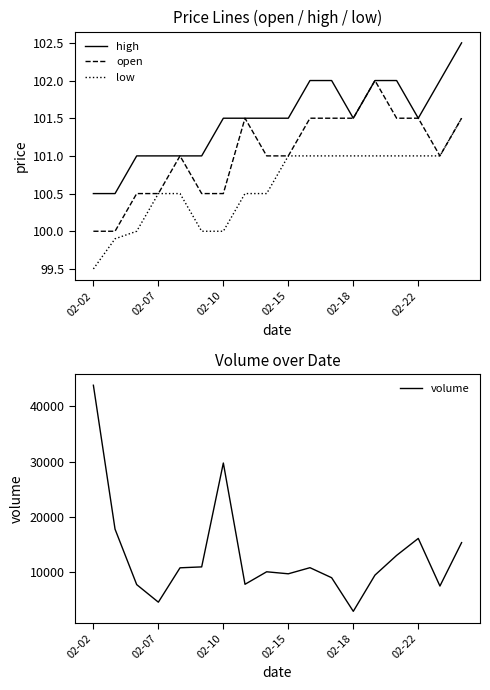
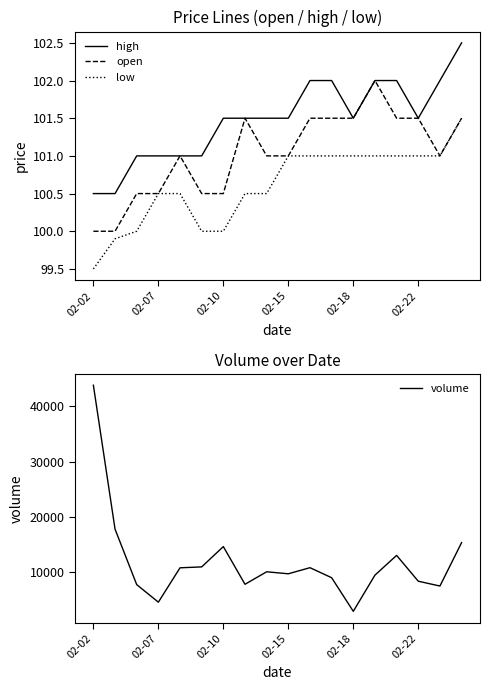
  {
    "Volume over Date": {
      "02-02": 44000,
      "02-07": 5000,
-     "02-10": 30000,
+     "02-10": 15000,
      "02-15": 10000,
      "02-18": 3000,
-     "02-22": 16000
+     "02-22": 8000
    }
  }
